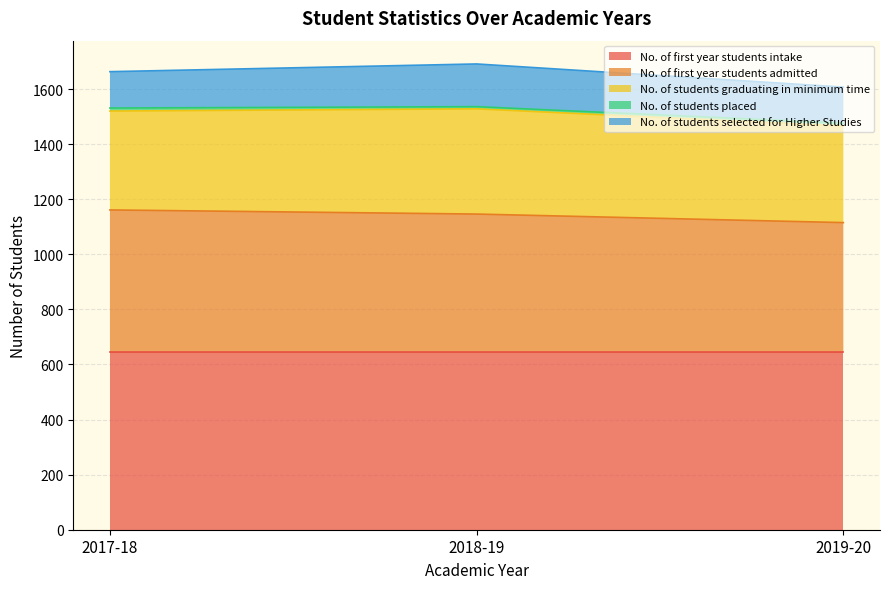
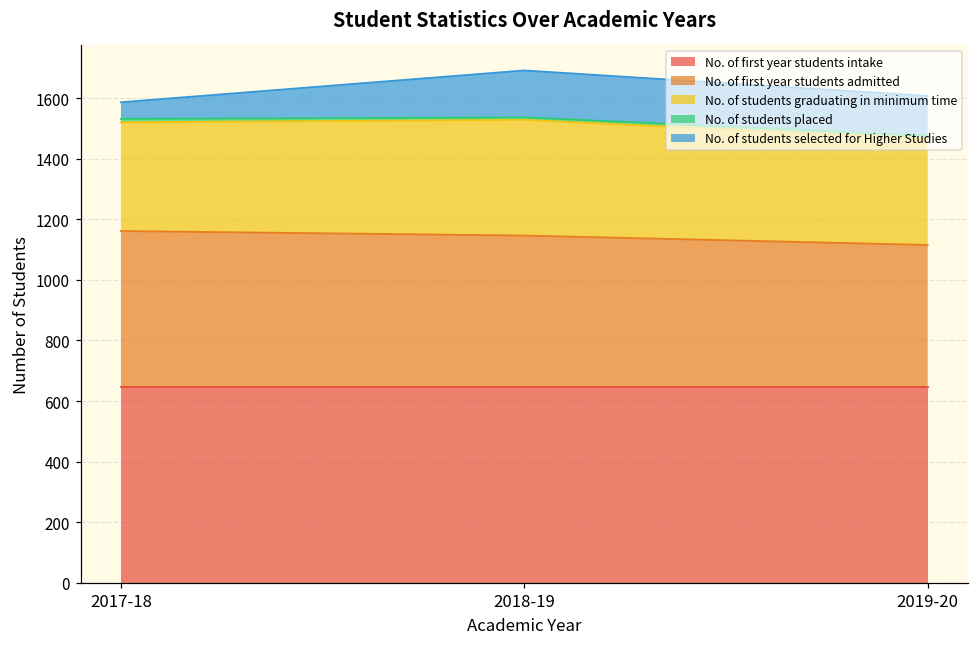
  {
    "No. of students graduating in minimum time": {
      "2017-18": 360
    },
    "No. of students placed": {
      "2017-18": 10
    },
    "No. of students selected for Higher Studies": {
-     "2017-18": 130,
+     "2017-18": 60,
      "2018-19": 160
    }
  }
